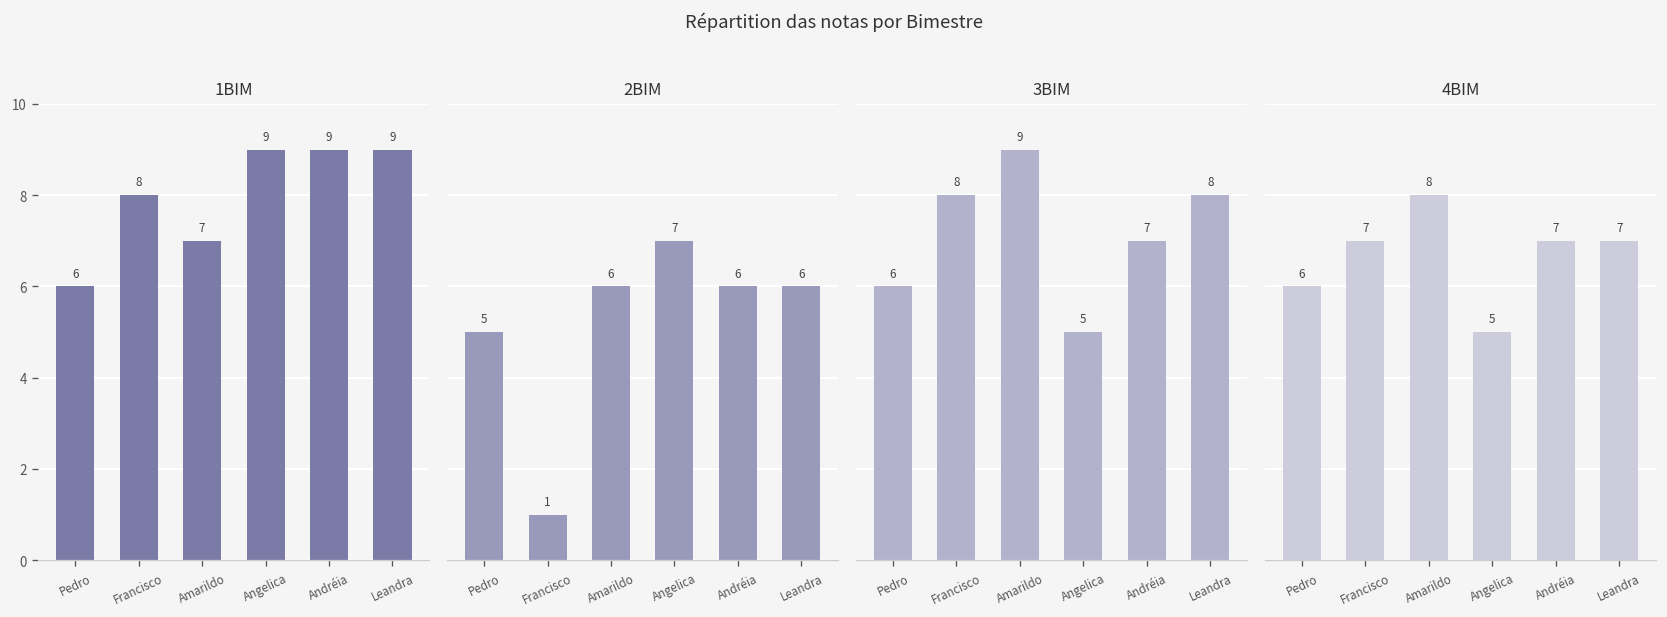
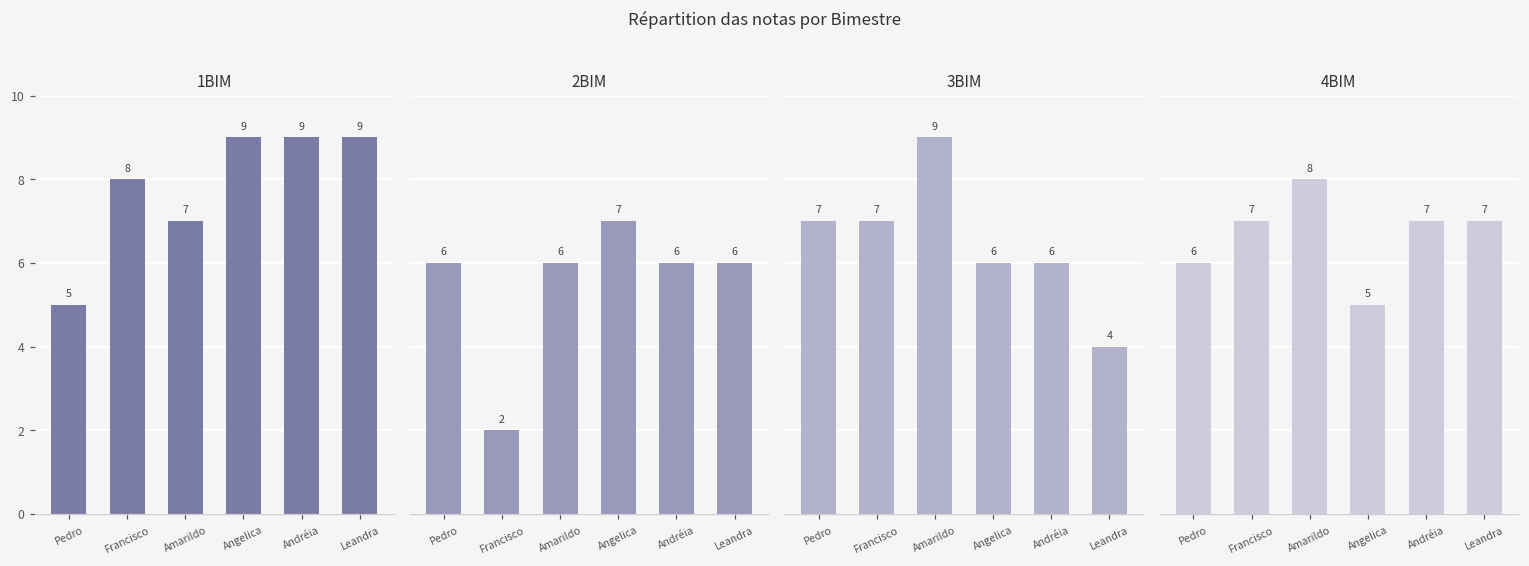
  {
    "1BIM": {
-     "Pedro": 6,
+     "Pedro": 5,
      "Francisco": 8,
      "Amarildo": 7,
      "Angelica": 9,
      "Andréia": 9,
      "Leandra": 9
    },
    "2BIM": {
-     "Pedro": 5,
-     "Francisco": 1,
+     "Pedro": 6,
+     "Francisco": 2,
      "Amarildo": 6,
      "Angelica": 7,
      "Andréia": 6,
      "Leandra": 6
    },
    "3BIM": {
-     "Pedro": 6,
-     "Francisco": 8,
+     "Pedro": 7,
+     "Francisco": 7,
      "Amarildo": 9,
-     "Angelica": 5,
-     "Andréia": 7,
-     "Leandra": 8
+     "Angelica": 6,
+     "Andréia": 6,
+     "Leandra": 4
    },
    "4BIM": {
      "Pedro": 6,
      "Francisco": 7,
      "Amarildo": 8,
      "Angelica": 5,
      "Andréia": 7,
      "Leandra": 7
    }
  }
